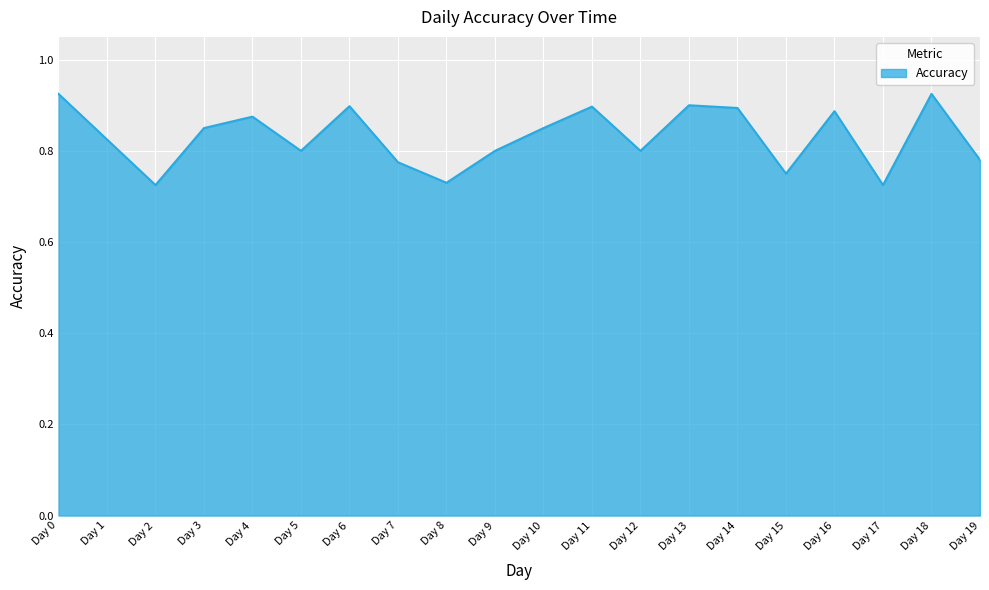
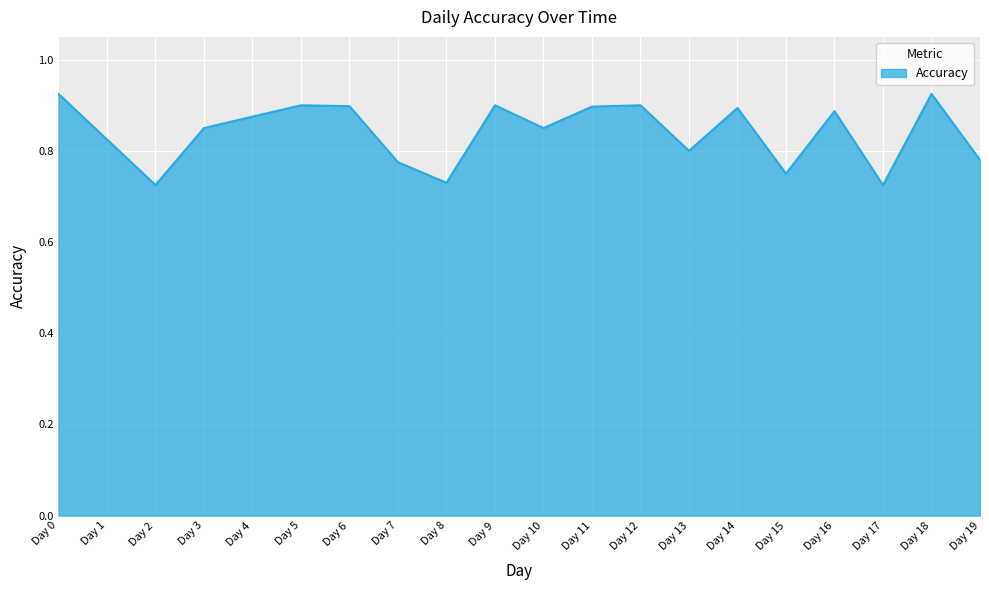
  {
    "Day 0": 0.93,
    "Day 1": 0.83,
    "Day 2": 0.73,
    "Day 3": 0.85,
    "Day 4": 0.88,
-   "Day 5": 0.8,
+   "Day 5": 0.9,
    "Day 6": 0.9,
    "Day 7": 0.78,
    "Day 8": 0.73,
-   "Day 9": 0.8,
+   "Day 9": 0.9,
    "Day 10": 0.85,
    "Day 11": 0.9,
-   "Day 12": 0.8,
-   "Day 13": 0.9,
+   "Day 12": 0.9,
+   "Day 13": 0.8,
    "Day 14": 0.89,
    "Day 15": 0.75,
    "Day 16": 0.89,
    "Day 17": 0.73,
    "Day 18": 0.93,
    "Day 19": 0.78
  }
